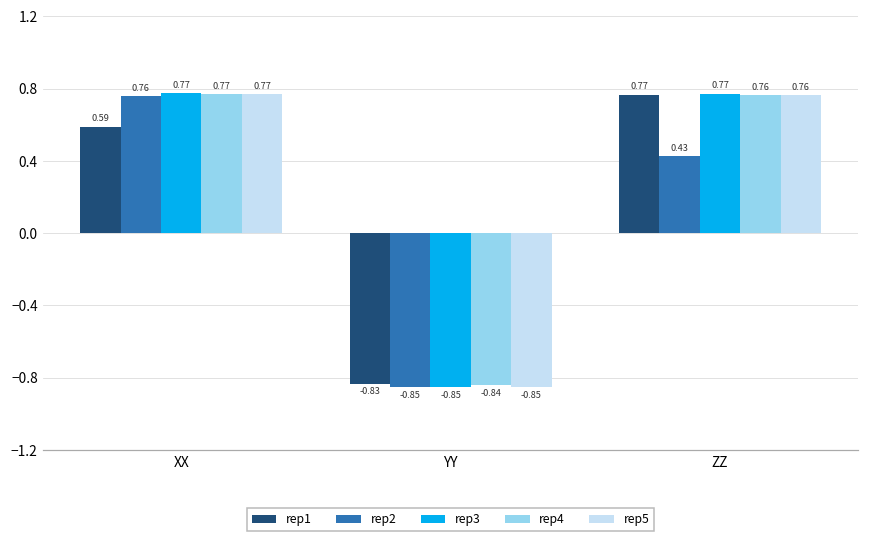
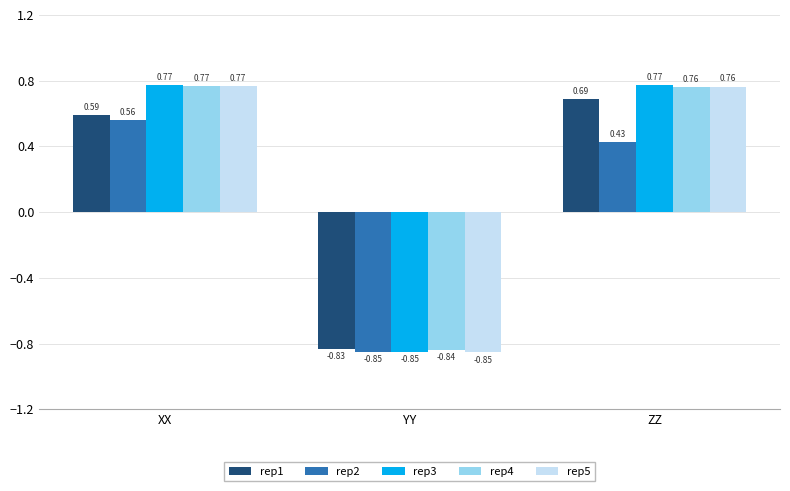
  {
    "rep1": {
      "XX": 0.59,
      "YY": -0.83,
-     "ZZ": 0.77
+     "ZZ": 0.69
    },
    "rep2": {
-     "XX": 0.76,
+     "XX": 0.56,
      "YY": -0.85,
      "ZZ": 0.43
    },
    "rep3": {
      "XX": 0.77,
      "YY": -0.85,
      "ZZ": 0.77
    }
  }
